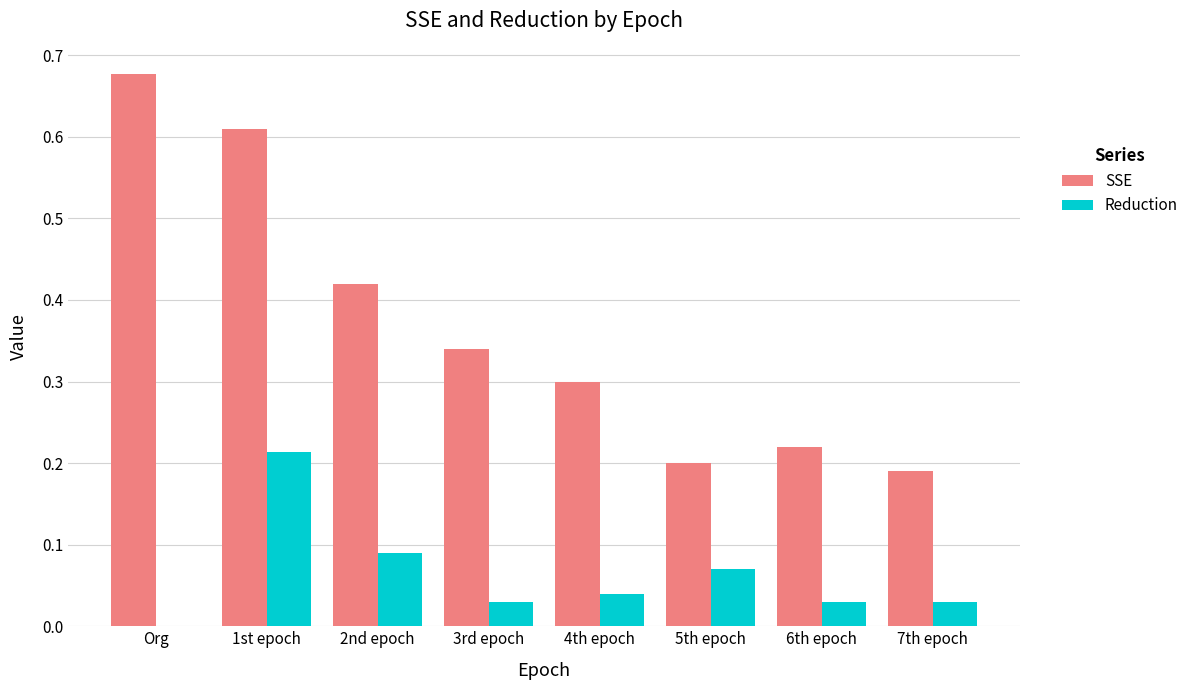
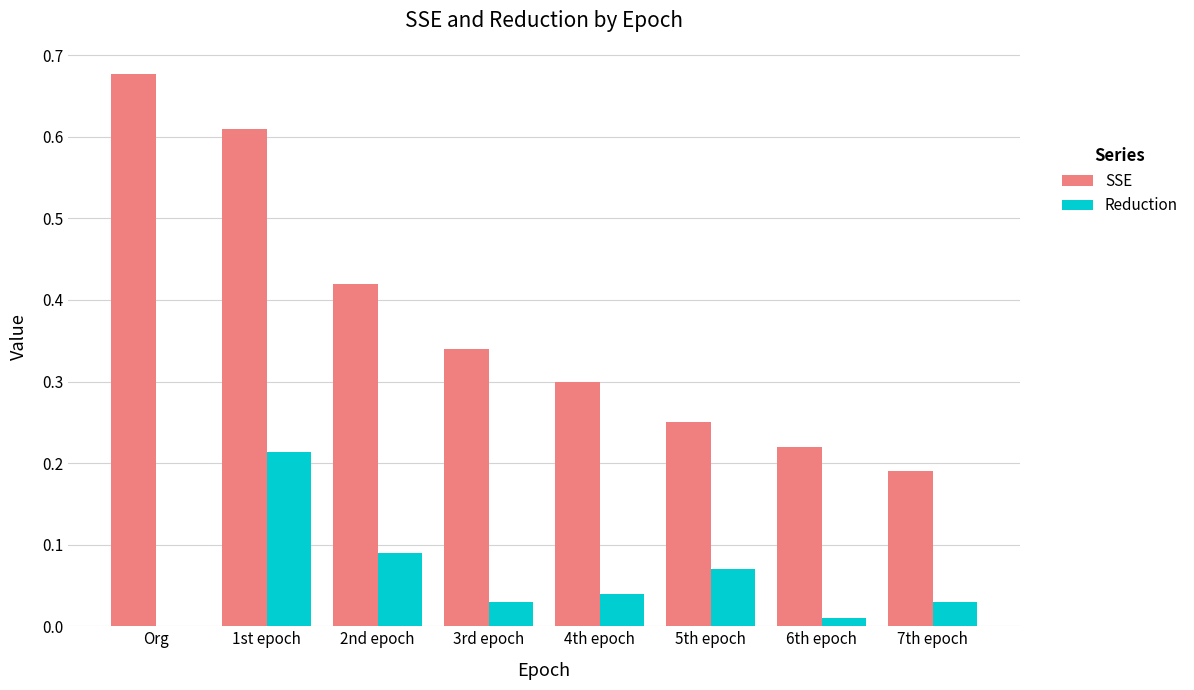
  {
    "SSE": {
      "Org": 0.68,
      "1st epoch": 0.61,
      "2nd epoch": 0.42,
      "3rd epoch": 0.34,
      "4th epoch": 0.30,
-     "5th epoch": 0.20,
+     "5th epoch": 0.25,
      "6th epoch": 0.22,
      "7th epoch": 0.19
    },
    "Reduction": {
      "Org": 0.00,
      "1st epoch": 0.21,
      "2nd epoch": 0.09,
      "3rd epoch": 0.03,
      "4th epoch": 0.04,
      "5th epoch": 0.07,
-     "6th epoch": 0.03,
+     "6th epoch": 0.01,
      "7th epoch": 0.03
    }
  }
